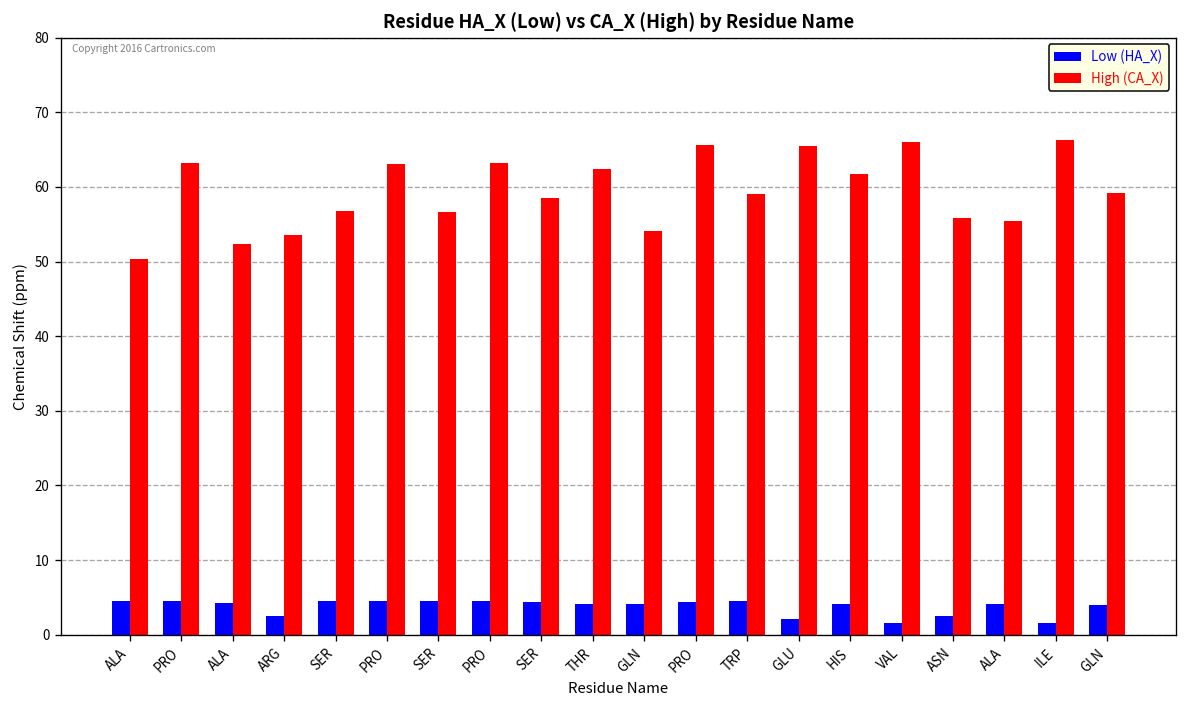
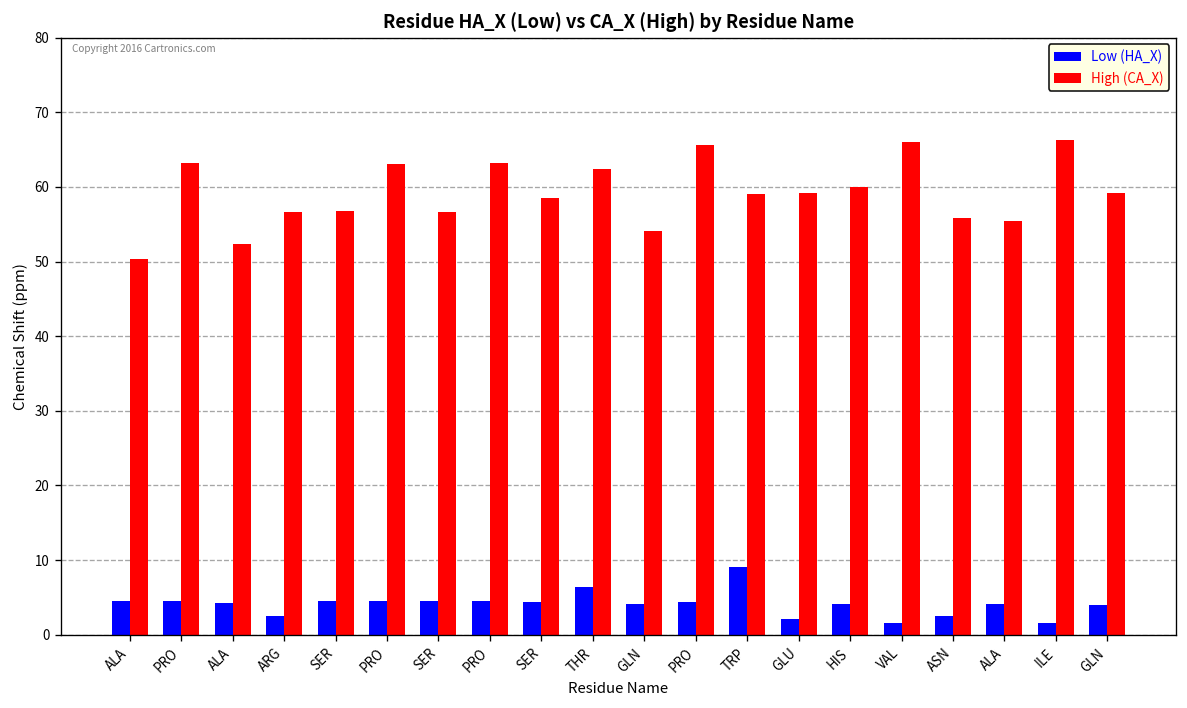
  {
    "Low (HA_X)": {
      "ARG": 2,
-     "THR": 4,
-     "TRP": 5,
+     "THR": 6,
+     "TRP": 9,
      "GLU": 2,
      "HIS": 4,
      "VAL": 2,
      "ASN": 2,
      "ILE": 2
    },
    "High (CA_X)": {
-     "ARG": 54,
+     "ARG": 57,
      "THR": 62,
      "TRP": 59,
-     "GLU": 66,
-     "HIS": 62,
+     "GLU": 59,
+     "HIS": 60,
      "VAL": 66,
      "ASN": 56,
      "ILE": 66
    }
  }
